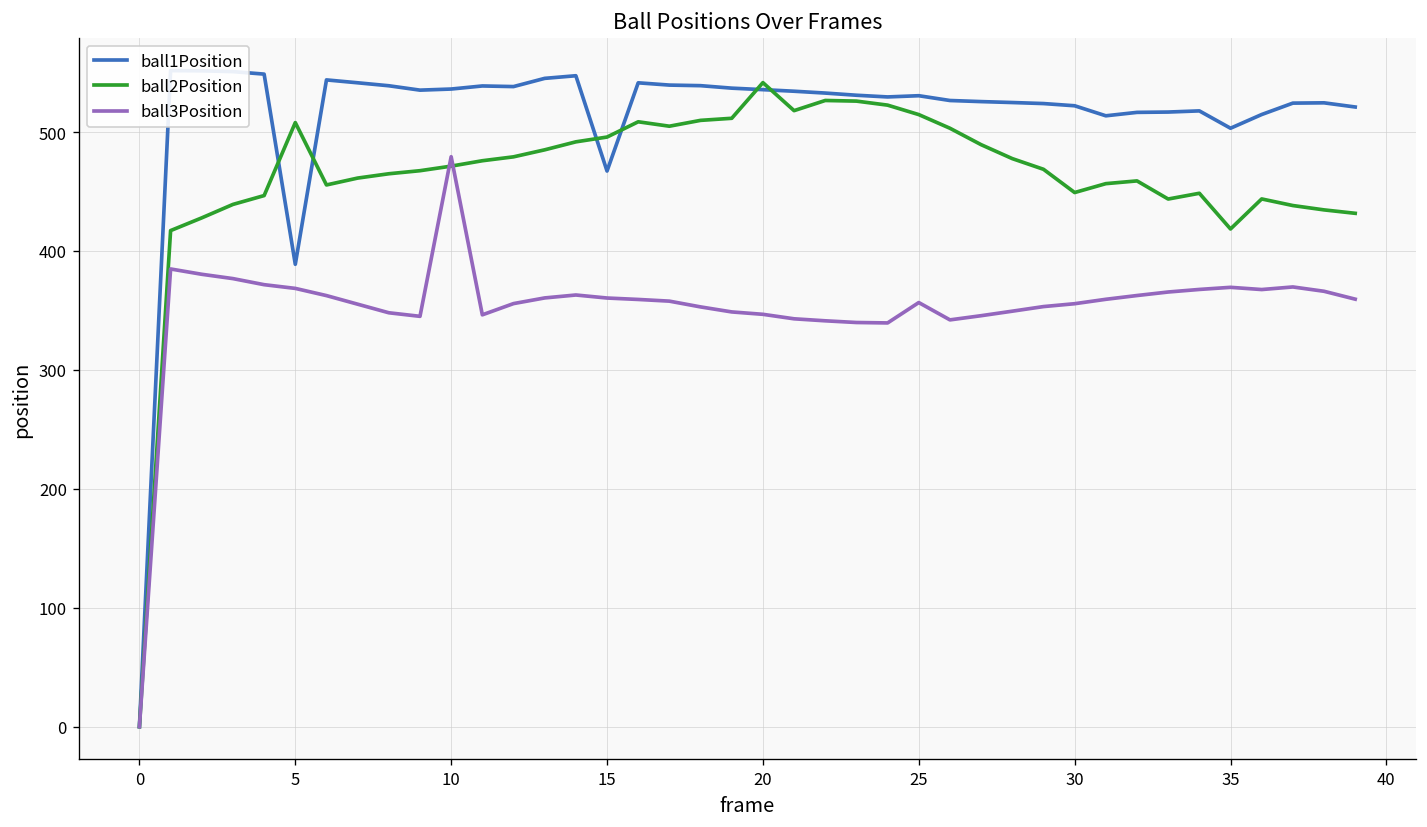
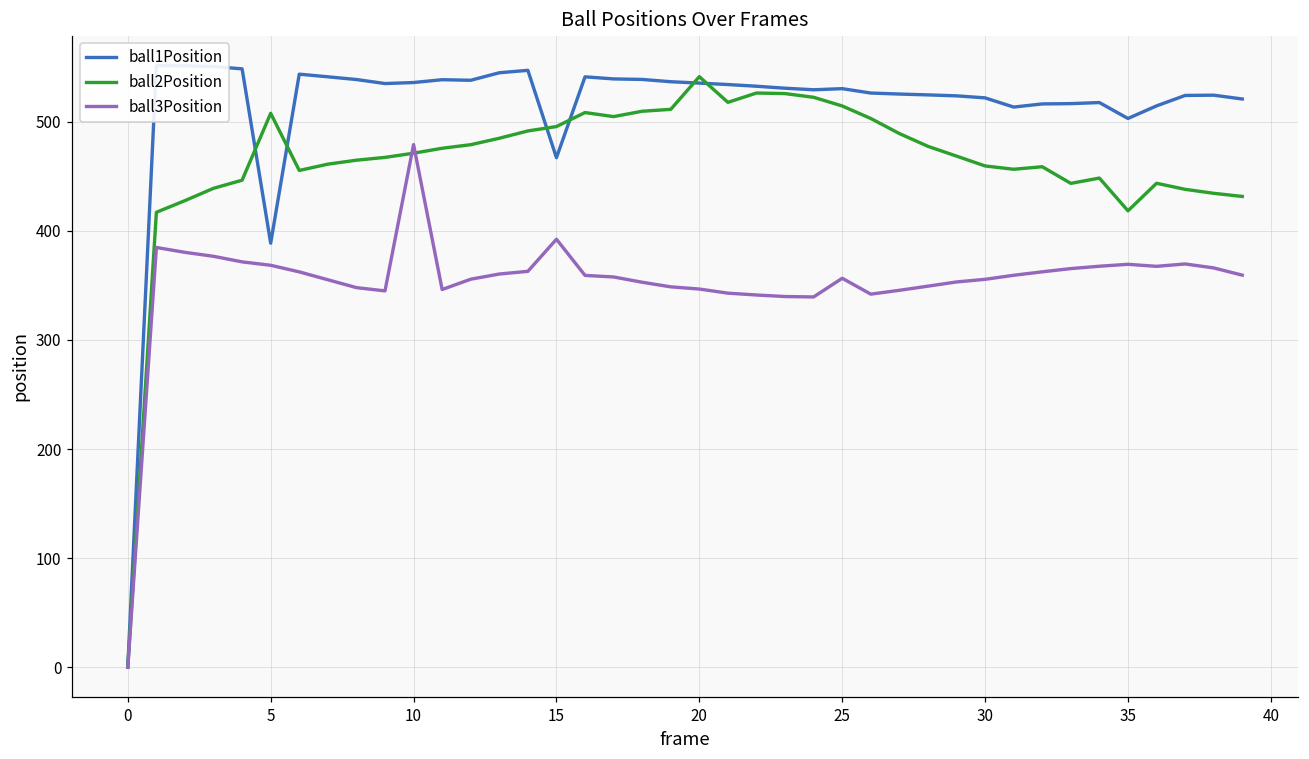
  {
    "ball1Position": {
      "5": 390,
      "10": 540,
      "15": 470,
      "20": 540,
      "25": 530,
      "30": 520,
      "35": 500
    },
    "ball2Position": {
      "5": 510,
      "10": 470,
      "15": 500,
      "20": 540,
      "25": 510,
-     "30": 450,
+     "30": 460,
      "35": 420
    },
    "ball3Position": {
      "5": 370,
      "10": 480,
-     "15": 360,
+     "15": 390,
      "20": 350,
      "25": 360,
      "30": 360,
      "35": 370
    }
  }
